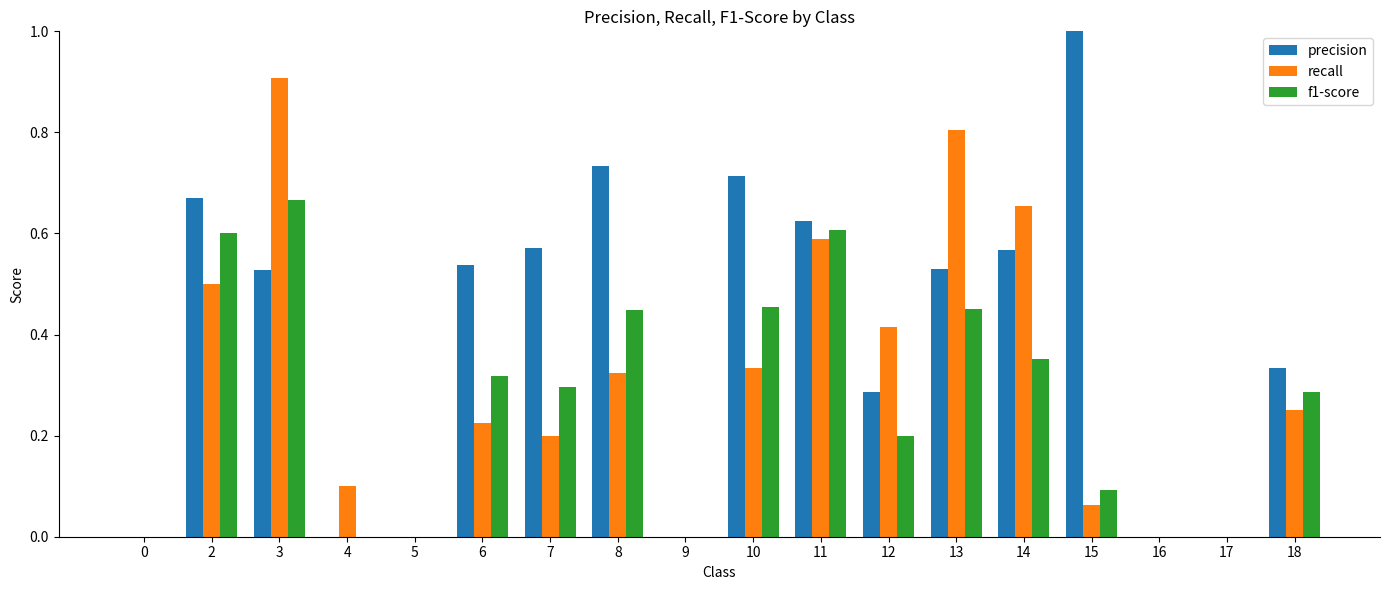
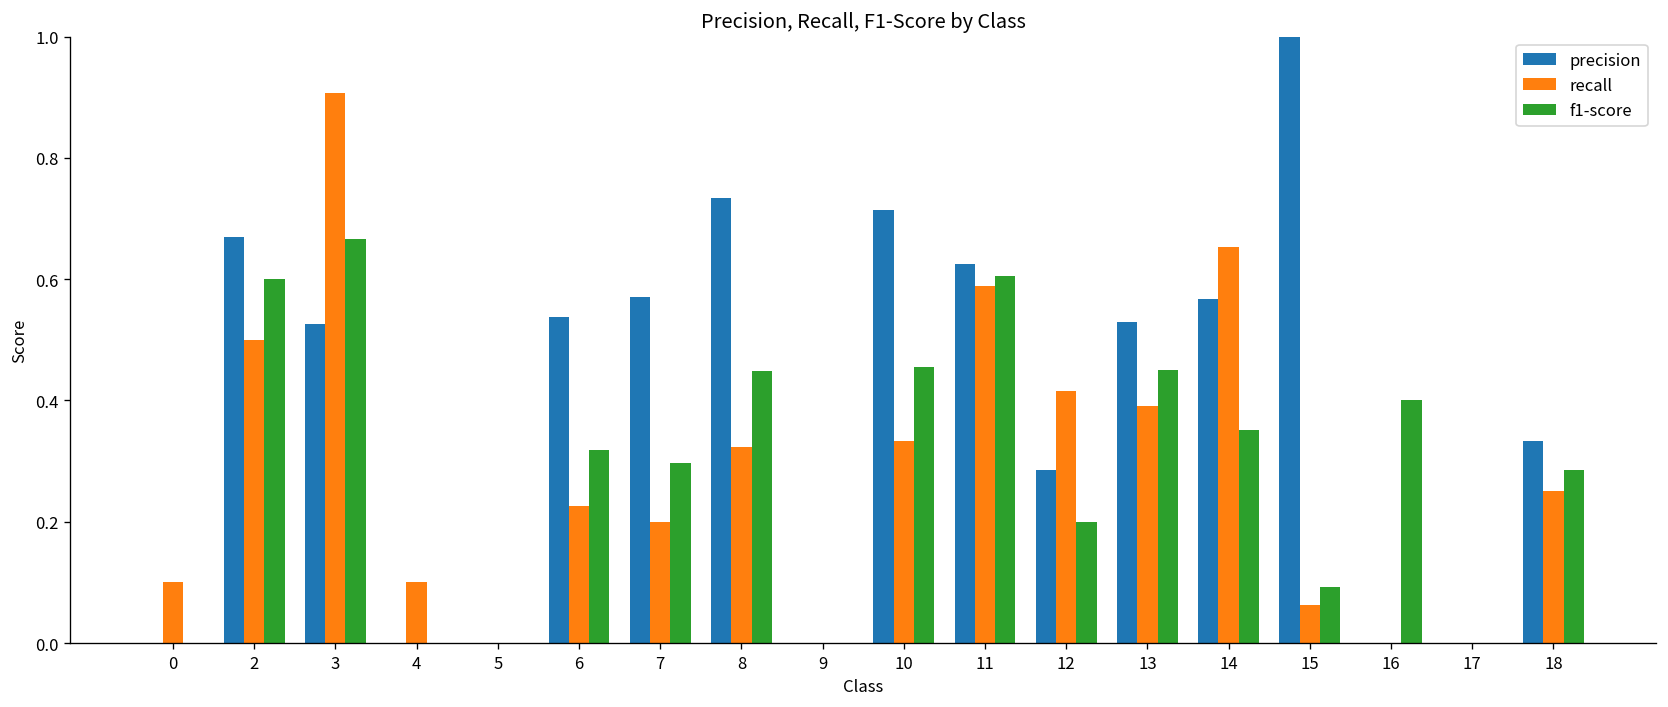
  {
    "precision": {
      "0": 0.00,
      "2": 0.67,
      "3": 0.53,
      "4": 0.00,
      "5": 0.00,
      "6": 0.54,
      "7": 0.57,
      "8": 0.73,
      "9": 0.00,
      "10": 0.71,
      "11": 0.63,
      "12": 0.29,
      "13": 0.53,
      "14": 0.57,
      "15": 1.00,
      "16": 0.00,
      "17": 0.00,
      "18": 0.33
    },
    "recall": {
-     "0": 0.0,
+     "0": 0.1,
      "2": 0.50,
      "3": 0.91,
      "4": 0.10,
      "5": 0.00,
      "6": 0.23,
      "7": 0.20,
      "8": 0.32,
      "9": 0.00,
      "10": 0.33,
      "11": 0.59,
      "12": 0.42,
-     "13": 0.81,
+     "13": 0.39,
      "14": 0.65,
      "15": 0.06,
      "16": 0.00,
      "17": 0.00,
      "18": 0.25
    },
    "f1-score": {
      "0": 0.0,
      "2": 0.6,
      "3": 0.67,
      "4": 0.0,
      "5": 0.0,
      "6": 0.32,
      "7": 0.3,
      "8": 0.45,
      "9": 0.0,
      "10": 0.45,
      "11": 0.61,
      "12": 0.2,
      "13": 0.45,
      "14": 0.35,
      "15": 0.09,
-     "16": 0.0,
+     "16": 0.4,
      "17": 0.0,
      "18": 0.29
    }
  }
